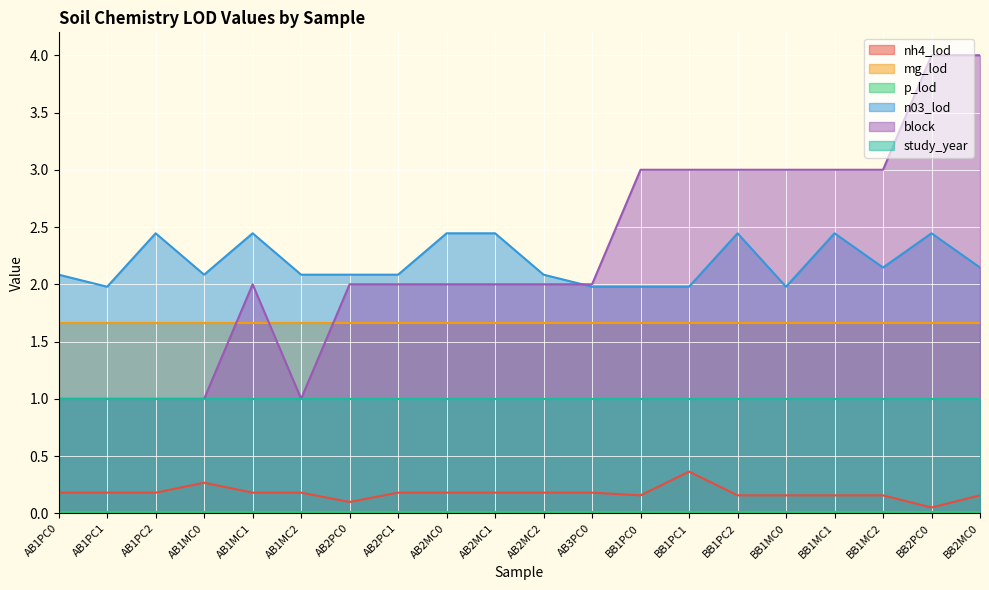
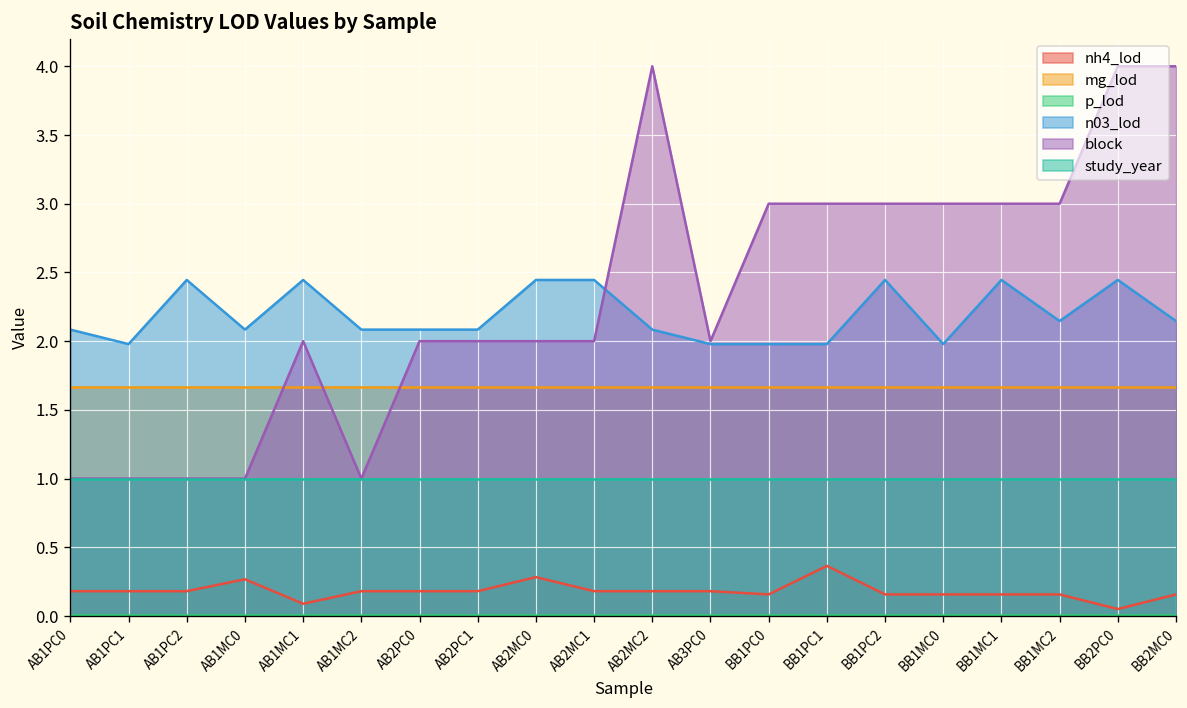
  {
    "nh4_lod": {
      "AB1PC0": 0.18,
      "AB1PC1": 0.18,
      "AB1PC2": 0.18,
      "AB1MC0": 0.27,
-     "AB1MC1": 0.18,
+     "AB1MC1": 0.09,
      "AB1MC2": 0.18,
-     "AB2PC0": 0.10,
+     "AB2PC0": 0.18,
      "AB2PC1": 0.18,
-     "AB2MC0": 0.18,
+     "AB2MC0": 0.28,
      "AB2MC1": 0.18,
      "AB2MC2": 0.18,
      "AB3PC0": 0.18,
      "BB1PC0": 0.16,
      "BB1PC1": 0.36,
      "BB1PC2": 0.16,
      "BB1MC0": 0.16,
      "BB1MC1": 0.16,
      "BB1MC2": 0.16,
      "BB2PC0": 0.05,
      "BB2MC0": 0.16
    },
    "mg_lod": {
      "AB1PC0": 1.66,
      "AB1PC1": 1.66,
      "AB1PC2": 1.66,
      "AB1MC0": 1.66,
      "AB1MC1": 1.66,
      "AB1MC2": 1.66,
      "AB2PC0": 1.66,
      "AB2PC1": 1.66,
      "AB2MC0": 1.66,
      "AB2MC1": 1.66,
      "AB2MC2": 1.66,
      "AB3PC0": 1.66,
      "BB1PC0": 1.66,
      "BB1PC1": 1.66,
      "BB1PC2": 1.66,
      "BB1MC0": 1.66,
      "BB1MC1": 1.66,
      "BB1MC2": 1.66,
      "BB2PC0": 1.66,
      "BB2MC0": 1.66
    },
    "block": {
      "AB1MC1": 2,
      "AB2PC0": 2,
      "AB2PC1": 2,
      "AB2MC0": 2,
      "AB2MC1": 2,
-     "AB2MC2": 2,
+     "AB2MC2": 4,
      "BB1PC0": 3,
      "BB1PC1": 3,
      "BB1PC2": 3,
      "BB1MC0": 3,
      "BB1MC1": 3,
      "BB1MC2": 3,
      "BB2MC0": 4
    }
  }
